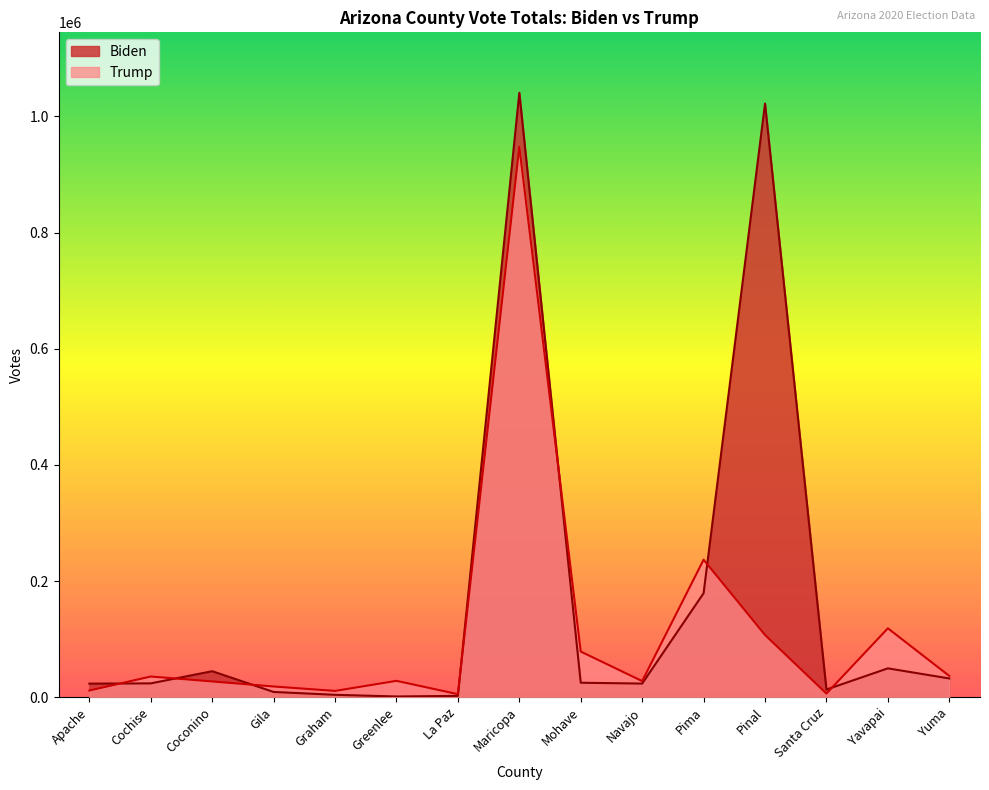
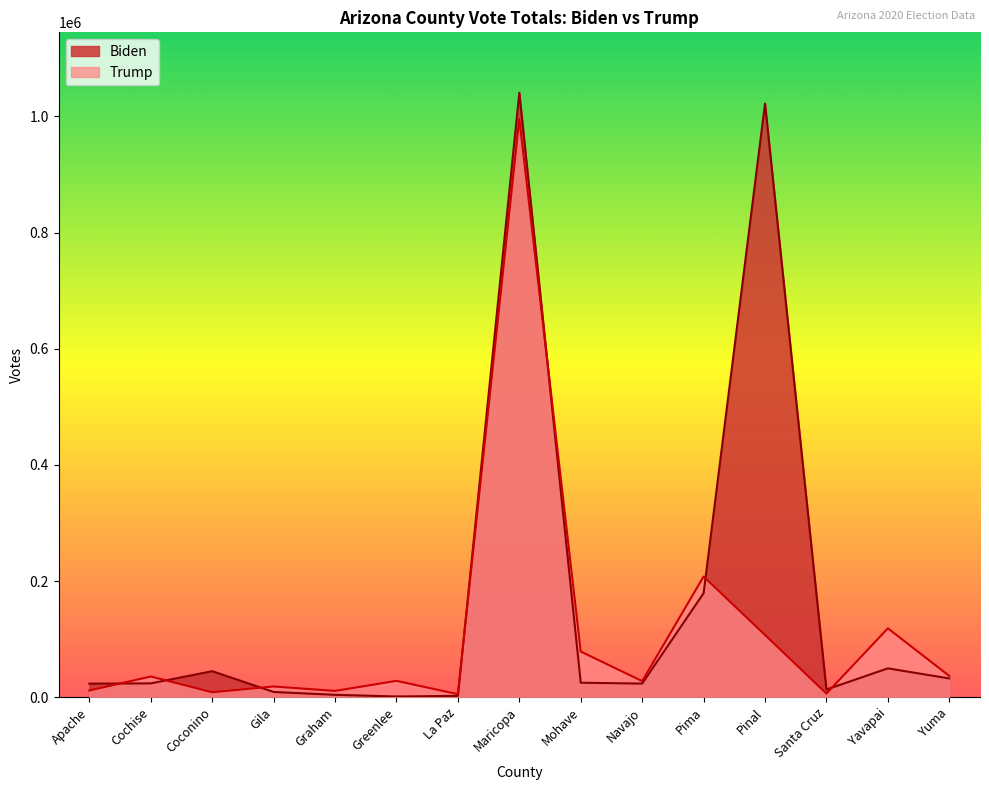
  {
    "Biden": {
      "Apache": 20000,
      "Cochise": 20000,
      "Coconino": 40000,
      "Gila": 10000,
      "Graham": 0,
      "Greenlee": 0,
      "Maricopa": 1040000,
      "Mohave": 20000,
      "Pima": 180000,
      "Pinal": 1020000,
      "Santa Cruz": 10000,
      "Yavapai": 50000,
      "Yuma": 30000
    },
    "Trump": {
      "Apache": 10000,
      "Cochise": 40000,
-     "Coconino": 30000,
+     "Coconino": 10000,
      "Gila": 20000,
      "Graham": 10000,
      "Greenlee": 30000,
-     "Maricopa": 950000,
+     "Maricopa": 1000000,
      "Mohave": 80000,
-     "Pima": 240000,
+     "Pima": 210000,
      "Pinal": 110000,
      "Santa Cruz": 10000,
      "Yavapai": 120000,
      "Yuma": 40000
    }
  }
